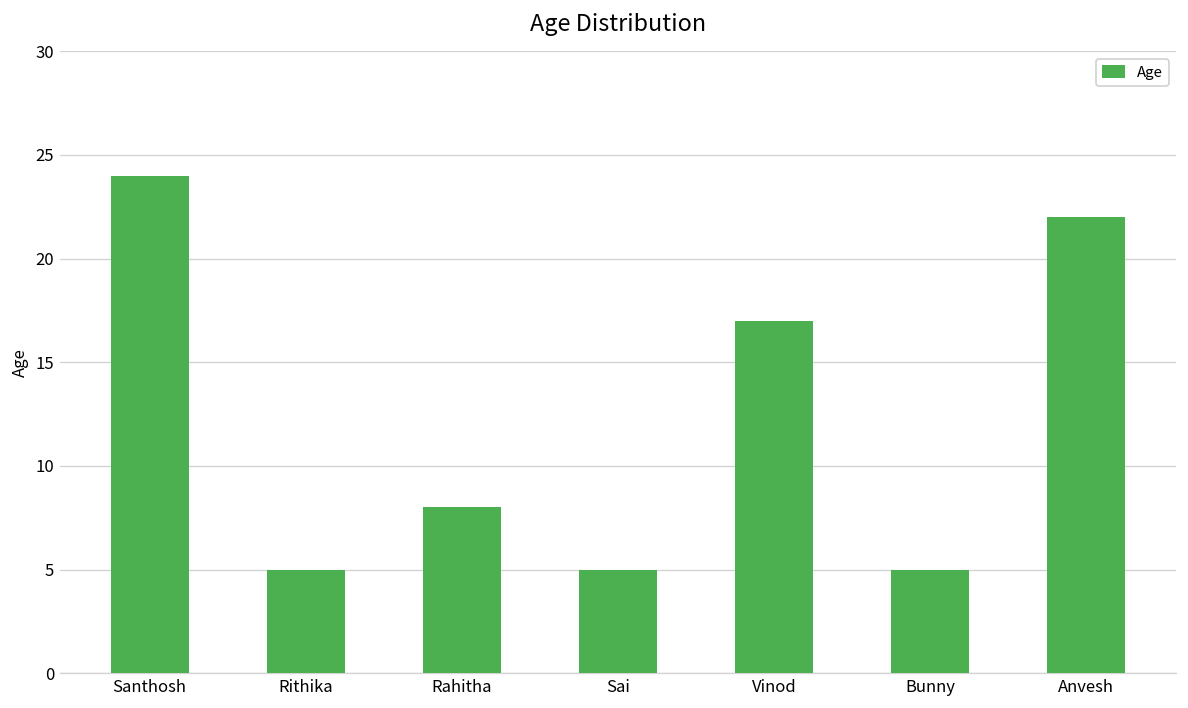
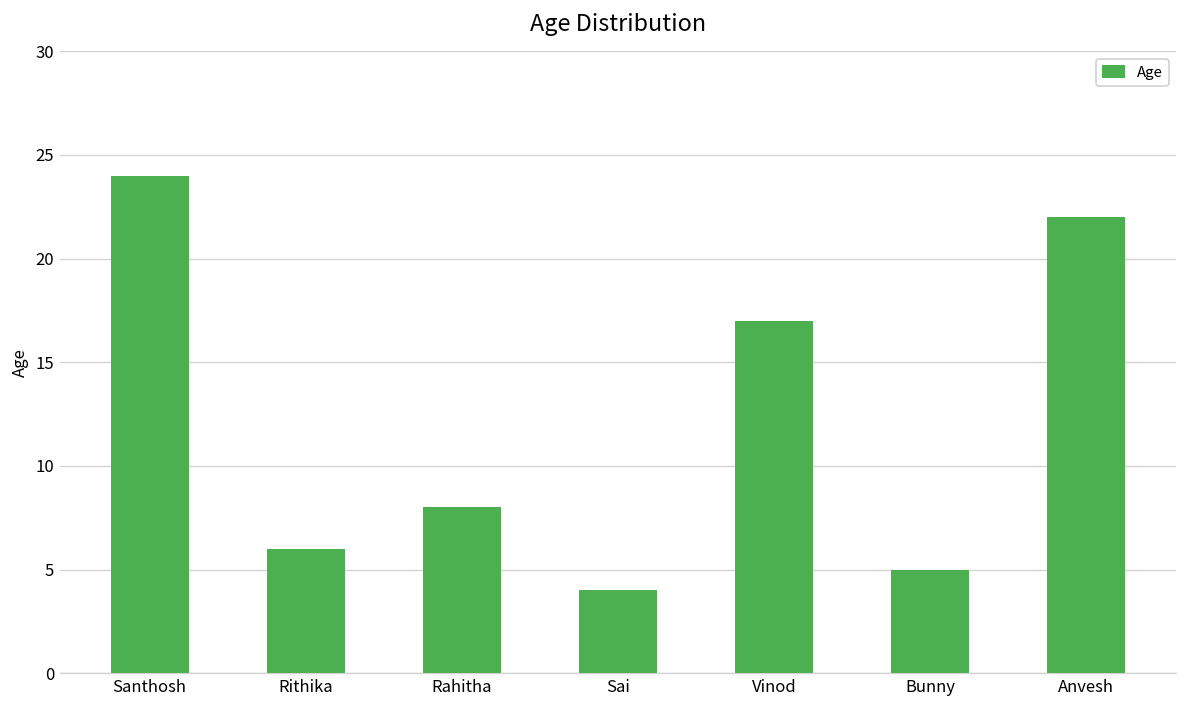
  {
    "Santhosh": 24,
-   "Rithika": 5,
+   "Rithika": 6,
    "Rahitha": 8,
-   "Sai": 5,
+   "Sai": 4,
    "Vinod": 17,
    "Bunny": 5,
    "Anvesh": 22
  }
